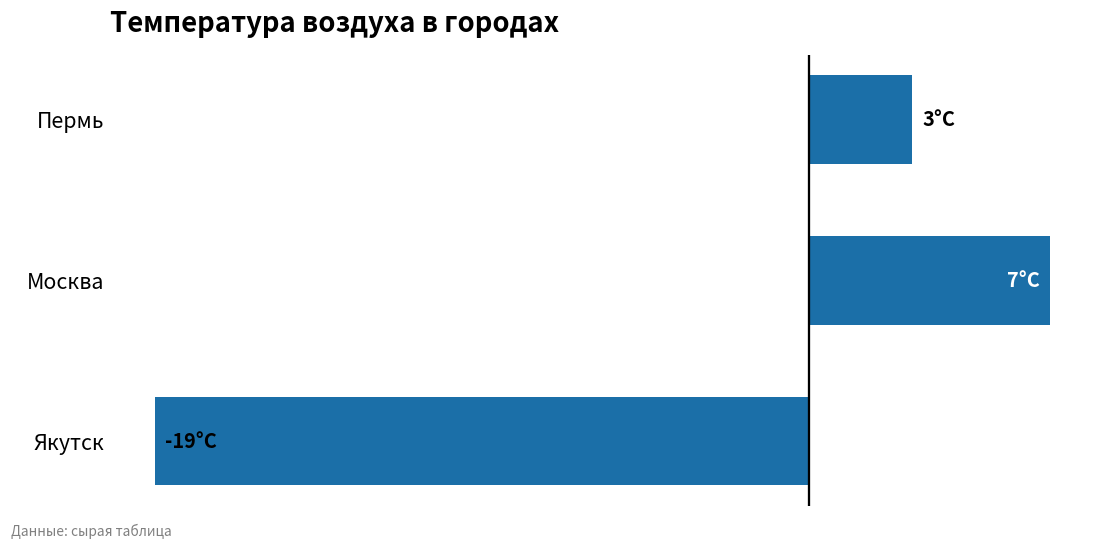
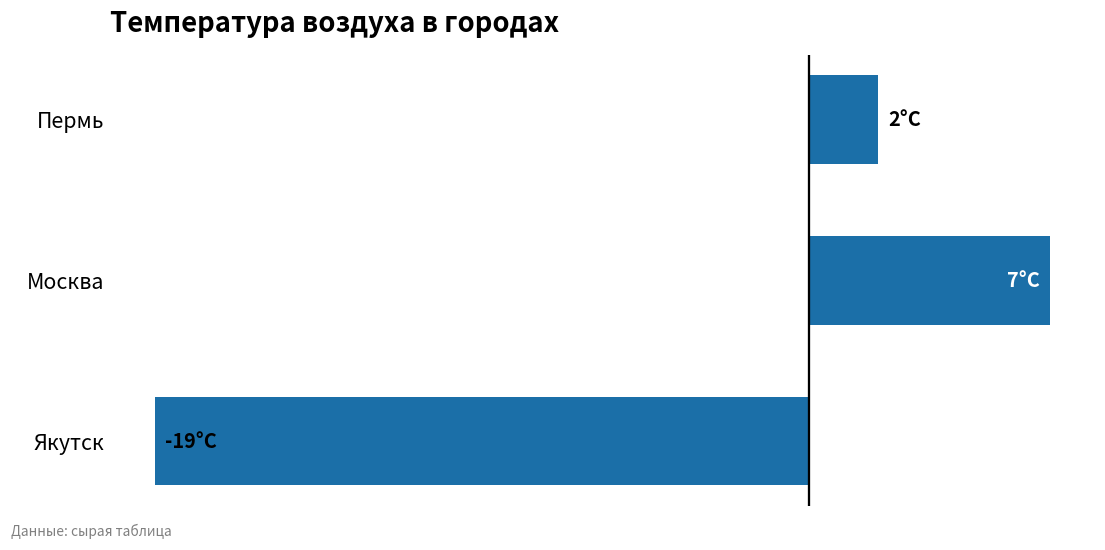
  {
-   "Пермь": "3°C",
+   "Пермь": "2°C",
    "Москва": "7°C",
    "Якутск": "-19°C"
  }
